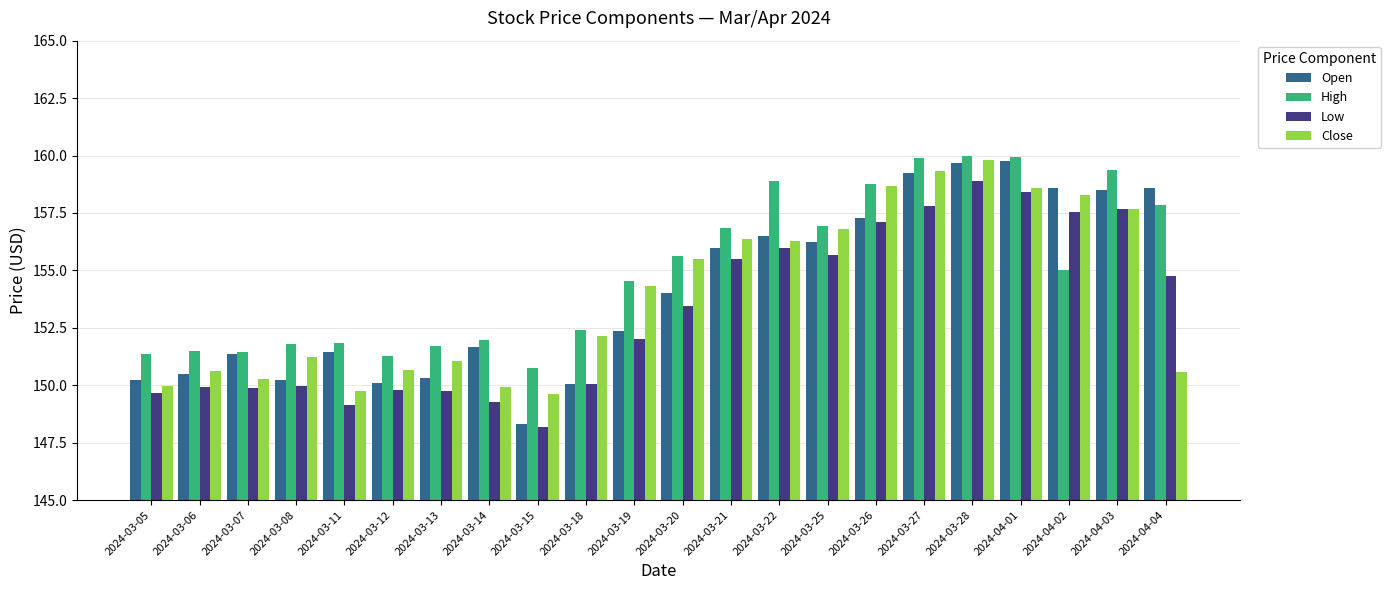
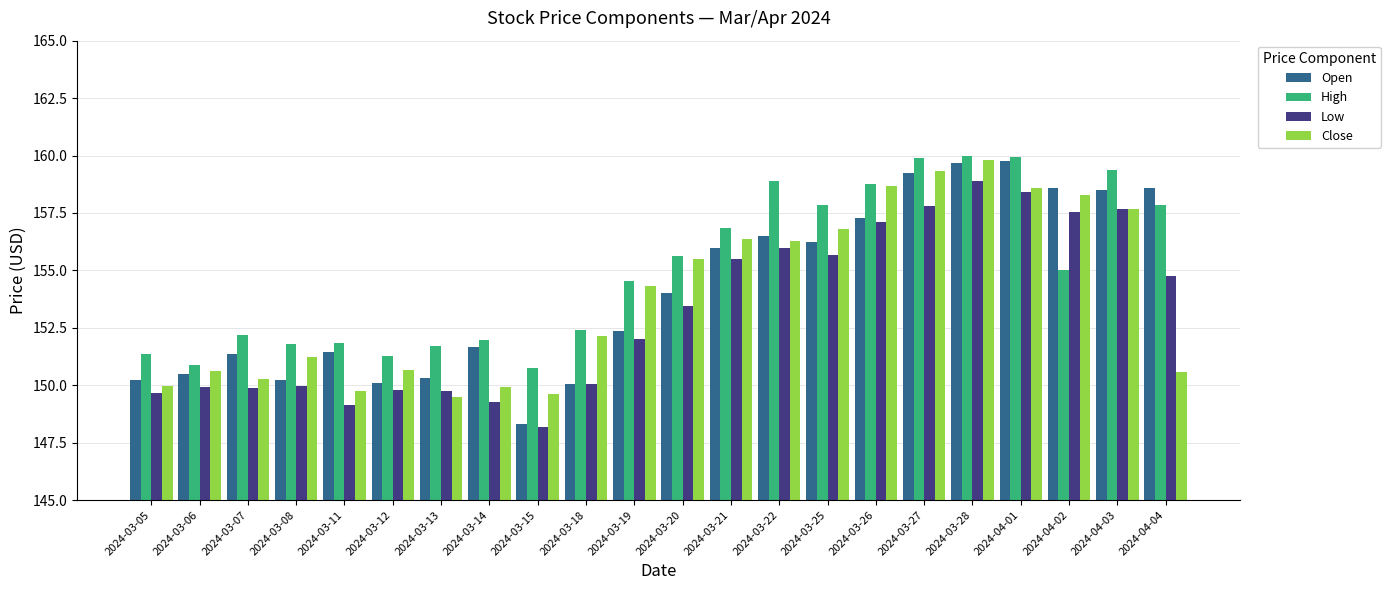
  {
    "High": {
      "2024-03-05": 151.4,
-     "2024-03-06": 151.5,
-     "2024-03-07": 151.5,
+     "2024-03-06": 150.9,
+     "2024-03-07": 152.2,
      "2024-03-08": 151.8,
      "2024-03-11": 151.8,
      "2024-03-12": 151.3,
      "2024-03-13": 151.7,
      "2024-03-14": 152.0,
      "2024-03-15": 150.8,
      "2024-03-18": 152.4,
      "2024-03-19": 154.5,
      "2024-03-20": 155.6,
      "2024-03-21": 156.9,
      "2024-03-22": 158.9,
-     "2024-03-25": 156.9,
+     "2024-03-25": 157.9,
      "2024-03-26": 158.8,
      "2024-03-27": 159.9,
      "2024-03-28": 160.0,
      "2024-04-01": 159.9,
      "2024-04-02": 155.0,
      "2024-04-03": 159.4,
      "2024-04-04": 157.8
    },
    "Close": {
      "2024-03-05": 150.0,
      "2024-03-06": 150.6,
      "2024-03-07": 150.3,
      "2024-03-08": 151.2,
      "2024-03-11": 149.7,
      "2024-03-12": 150.7,
-     "2024-03-13": 151.1,
+     "2024-03-13": 149.5,
      "2024-03-14": 149.9,
      "2024-03-15": 149.6,
      "2024-03-18": 152.2,
      "2024-03-19": 154.3,
      "2024-03-20": 155.5,
      "2024-03-21": 156.4,
      "2024-03-22": 156.3,
      "2024-03-25": 156.8,
      "2024-03-26": 158.7,
      "2024-03-27": 159.3,
      "2024-03-28": 159.8,
      "2024-04-01": 158.6,
      "2024-04-02": 158.3,
      "2024-04-03": 157.7,
      "2024-04-04": 150.6
    }
  }
